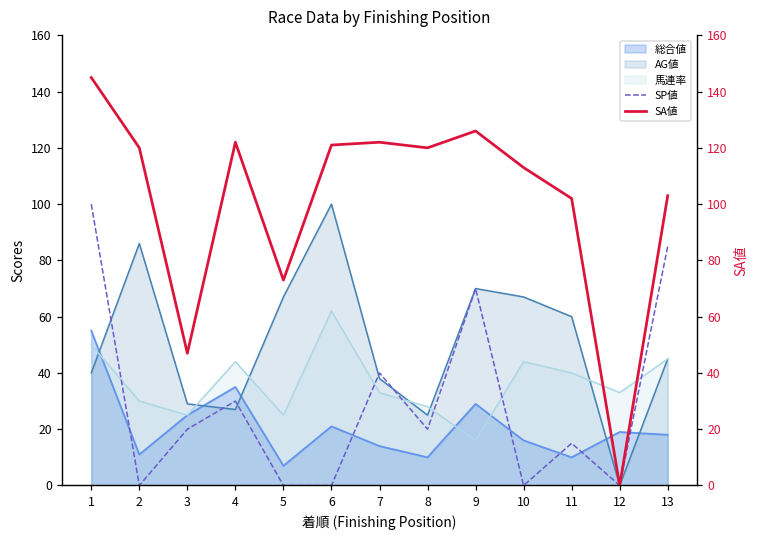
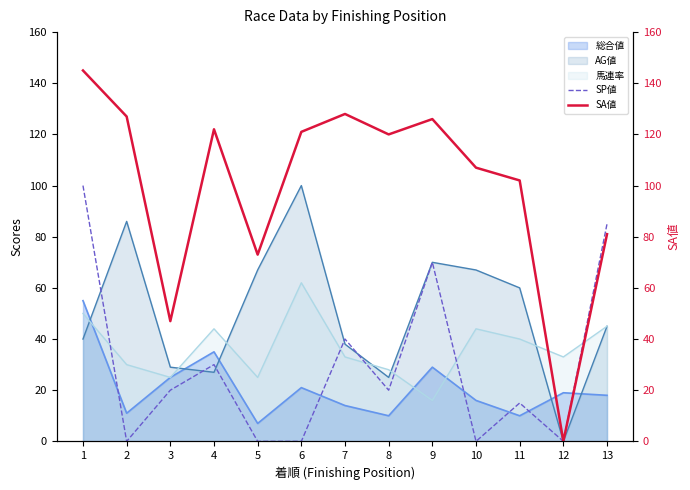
  {
    "SA値": {
      "1": 145,
-     "2": 120,
+     "2": 127,
      "3": 47,
      "4": 122,
      "5": 73,
      "6": 121,
-     "7": 122,
+     "7": 128,
      "8": 120,
      "9": 126,
-     "10": 113,
+     "10": 107,
      "11": 102,
      "12": 0,
-     "13": 103
+     "13": 81
    }
  }
